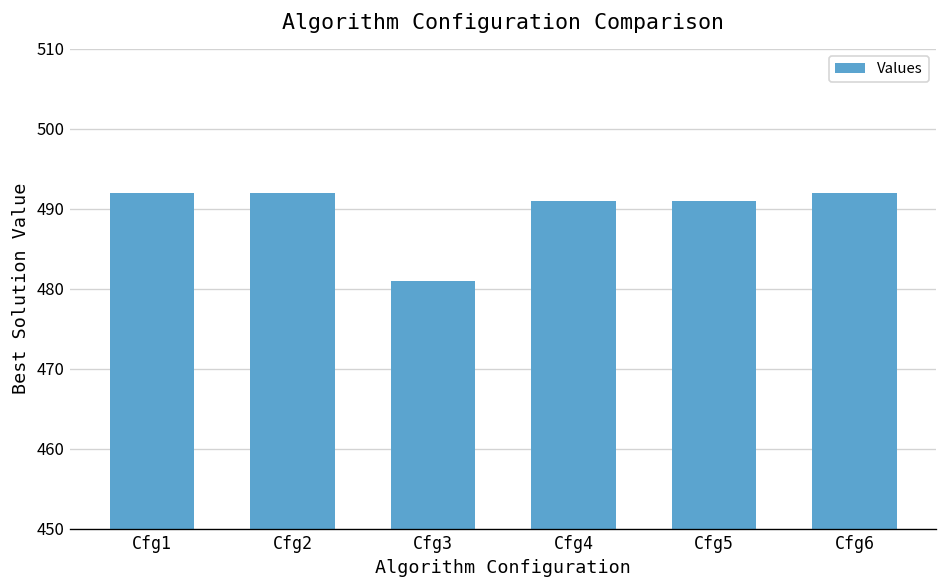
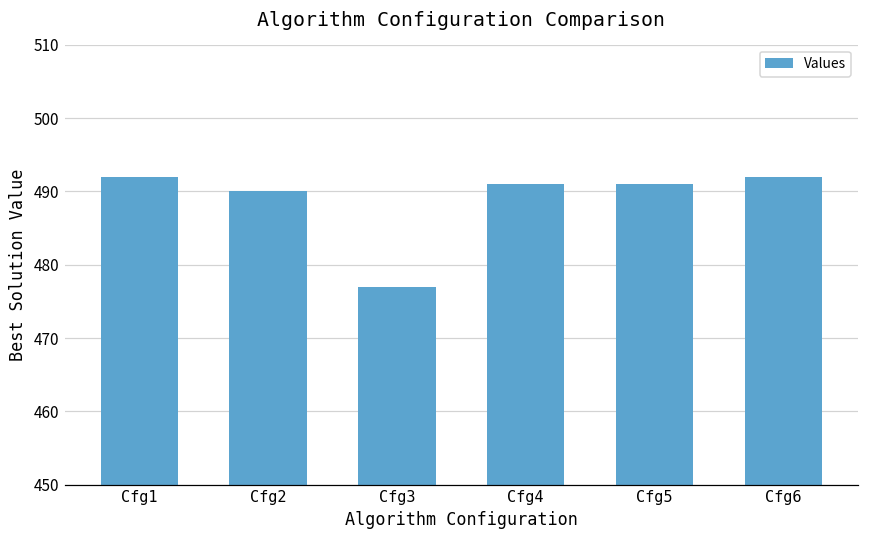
  {
    "Cfg1": 492,
-   "Cfg2": 492,
-   "Cfg3": 481,
+   "Cfg2": 490,
+   "Cfg3": 477,
    "Cfg4": 491,
    "Cfg5": 491,
    "Cfg6": 492
  }
